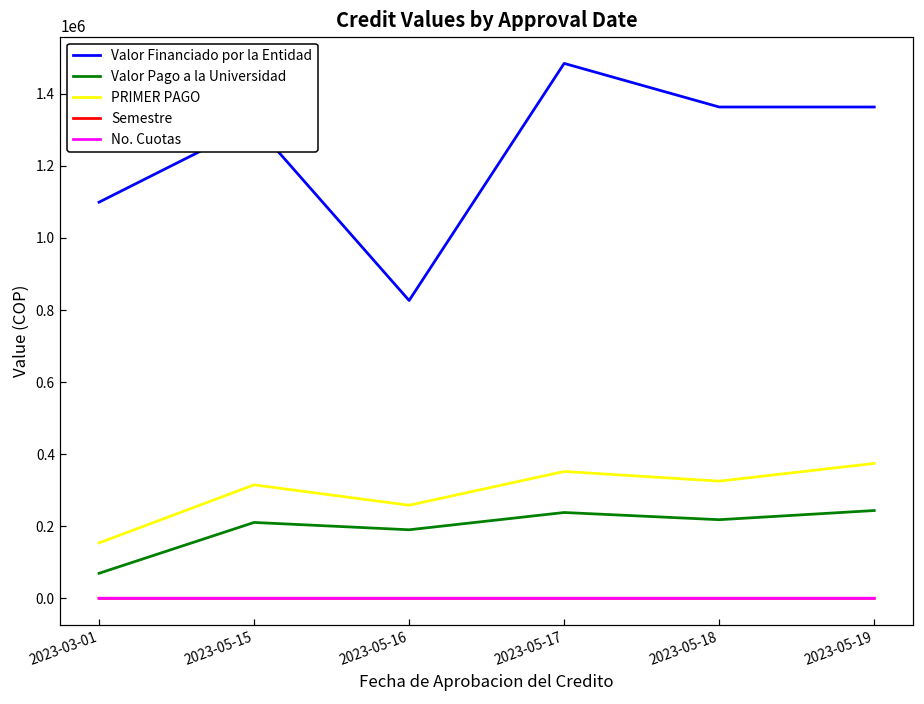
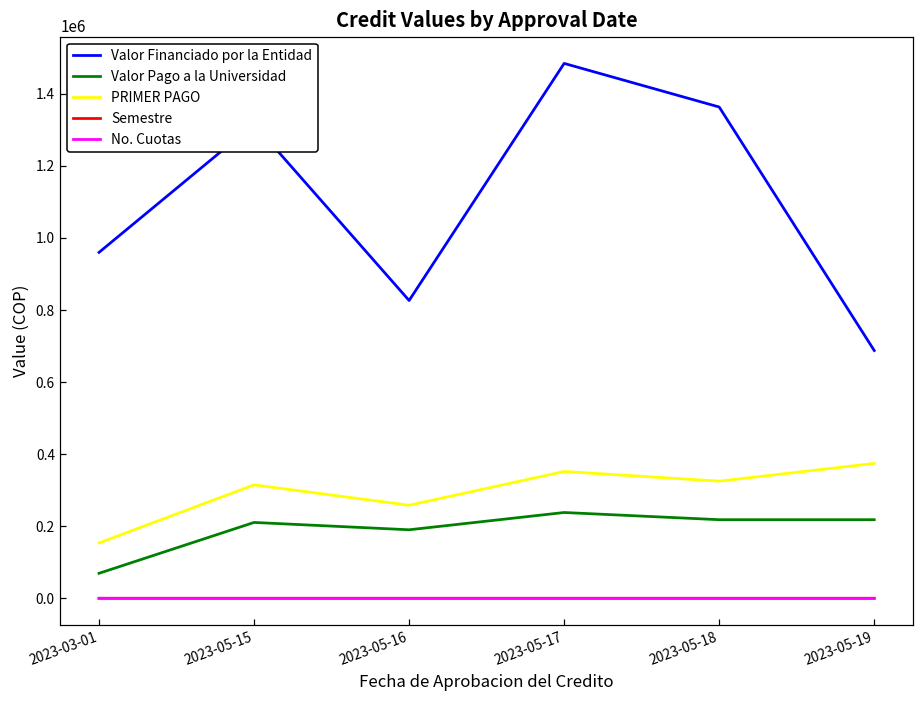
  {
    "Valor Financiado por la Entidad": {
-     "2023-03-01": 1100000,
+     "2023-03-01": 960000,
      "2023-05-16": 830000,
      "2023-05-17": 1480000,
      "2023-05-18": 1360000,
-     "2023-05-19": 1360000
+     "2023-05-19": 690000
    },
    "Valor Pago a la Universidad": {
      "2023-03-01": 70000,
      "2023-05-15": 210000,
      "2023-05-16": 190000,
      "2023-05-17": 240000,
      "2023-05-18": 220000,
-     "2023-05-19": 240000
+     "2023-05-19": 220000
    },
    "PRIMER PAGO": {
      "2023-03-01": 150000,
      "2023-05-15": 310000,
      "2023-05-16": 260000,
      "2023-05-17": 350000,
      "2023-05-18": 330000,
      "2023-05-19": 370000
    },
    "No. Cuotas": {
      "2023-03-01": 0,
      "2023-05-15": 0,
      "2023-05-16": 0,
      "2023-05-17": 0,
      "2023-05-18": 0,
      "2023-05-19": 0
    }
  }
